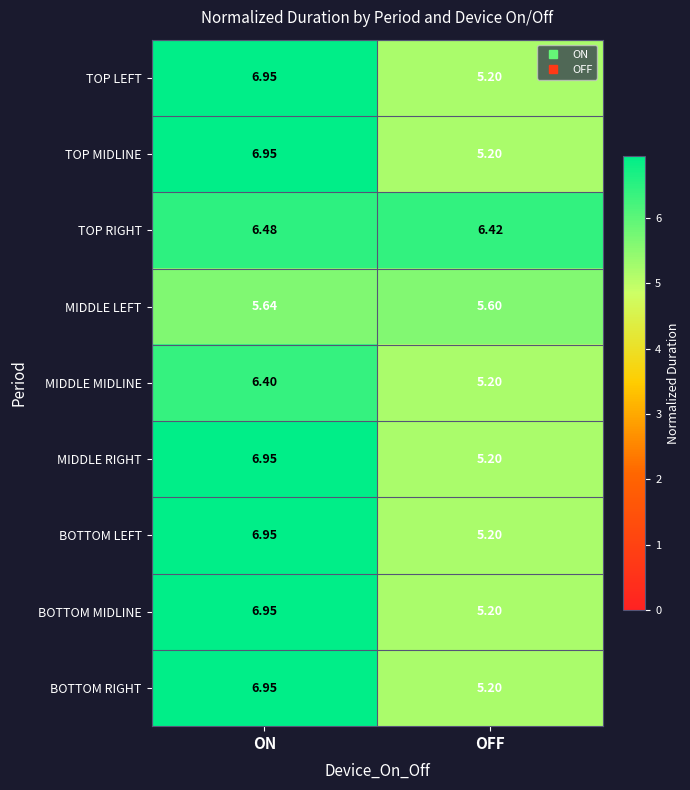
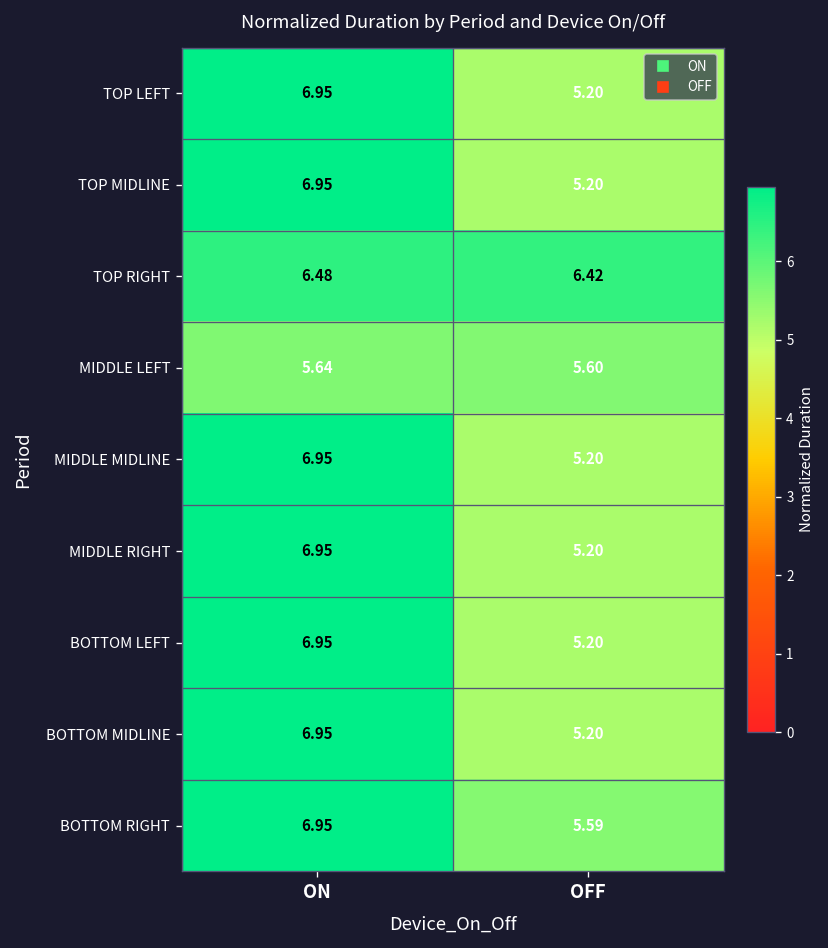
  {
    "TOP LEFT": {
      "ON": 6.95,
      "OFF": 5.20
    },
    "TOP MIDLINE": {
      "ON": 6.95,
      "OFF": 5.20
    },
    "TOP RIGHT": {
      "ON": 6.48,
      "OFF": 6.42
    },
    "MIDDLE LEFT": {
      "ON": 5.64,
      "OFF": 5.60
    },
    "MIDDLE MIDLINE": {
-     "ON": 6.40,
+     "ON": 6.95,
      "OFF": 5.20
    },
    "MIDDLE RIGHT": {
      "ON": 6.95,
      "OFF": 5.20
    },
    "BOTTOM LEFT": {
      "ON": 6.95,
      "OFF": 5.20
    },
    "BOTTOM MIDLINE": {
      "ON": 6.95,
      "OFF": 5.20
    },
    "BOTTOM RIGHT": {
      "ON": 6.95,
-     "OFF": 5.20
+     "OFF": 5.59
    }
  }
